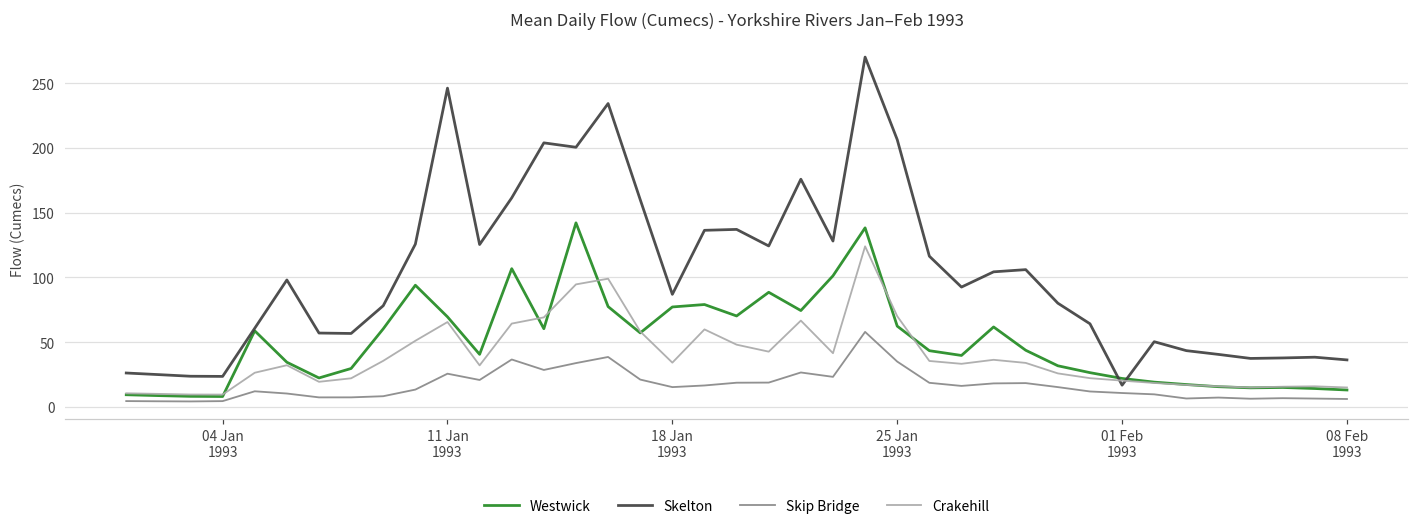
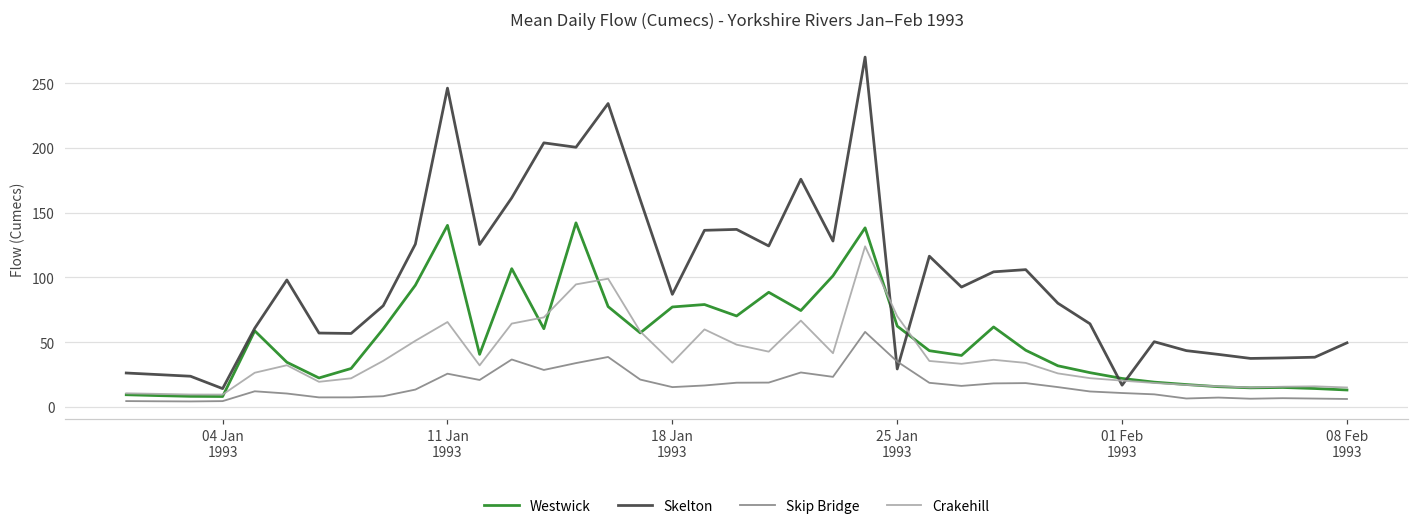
  {
    "Westwick": {
-     "11 Jan 1993": 70,
+     "11 Jan 1993": 140,
      "18 Jan 1993": 77,
      "25 Jan 1993": 62
    },
    "Skelton": {
-     "04 Jan 1993": 23,
+     "04 Jan 1993": 14,
      "11 Jan 1993": 246,
      "18 Jan 1993": 87,
-     "25 Jan 1993": 207,
+     "25 Jan 1993": 29,
      "01 Feb 1993": 17,
-     "08 Feb 1993": 36
+     "08 Feb 1993": 49
    }
  }
